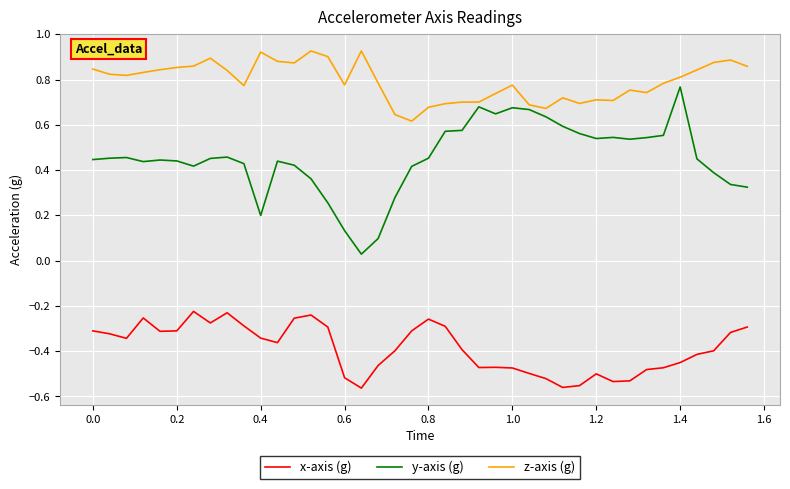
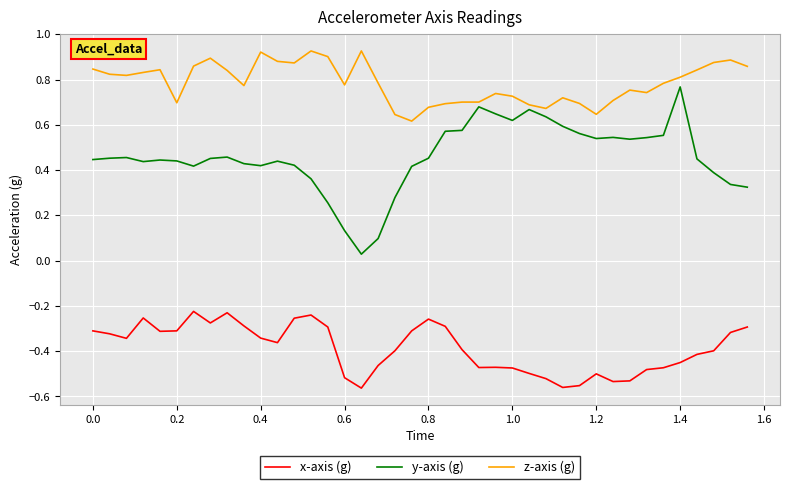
  {
    "x-axis (g)": {
      "0.0": -0.31,
      "0.2": -0.31,
      "0.4": -0.34,
      "0.6": -0.52,
      "0.8": -0.26,
      "1.0": -0.47,
      "1.2": -0.50,
      "1.4": -0.45
    },
    "y-axis (g)": {
      "0.0": 0.45,
      "0.2": 0.44,
-     "0.4": 0.20,
+     "0.4": 0.42,
      "0.6": 0.13,
      "0.8": 0.45,
-     "1.0": 0.68,
+     "1.0": 0.62,
      "1.2": 0.54,
      "1.4": 0.77
    },
    "z-axis (g)": {
      "0.0": 0.85,
-     "0.2": 0.85,
+     "0.2": 0.70,
      "0.4": 0.92,
      "0.6": 0.78,
      "0.8": 0.68,
-     "1.0": 0.78,
-     "1.2": 0.71,
+     "1.0": 0.73,
+     "1.2": 0.65,
      "1.4": 0.81
    }
  }
